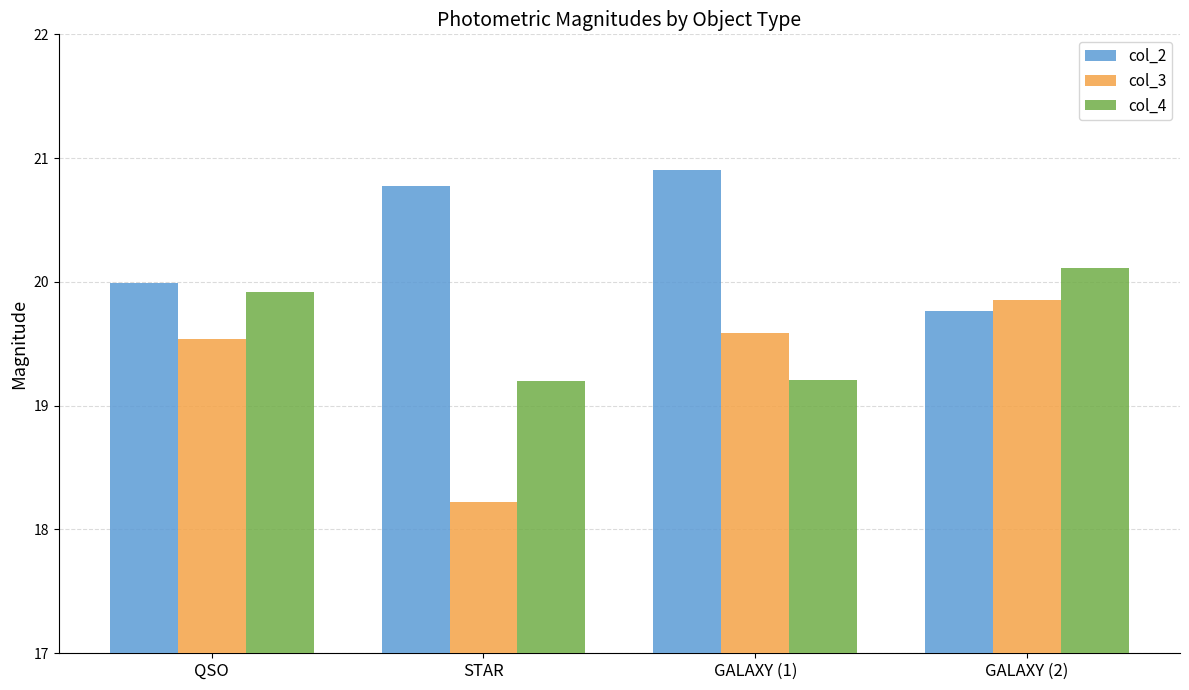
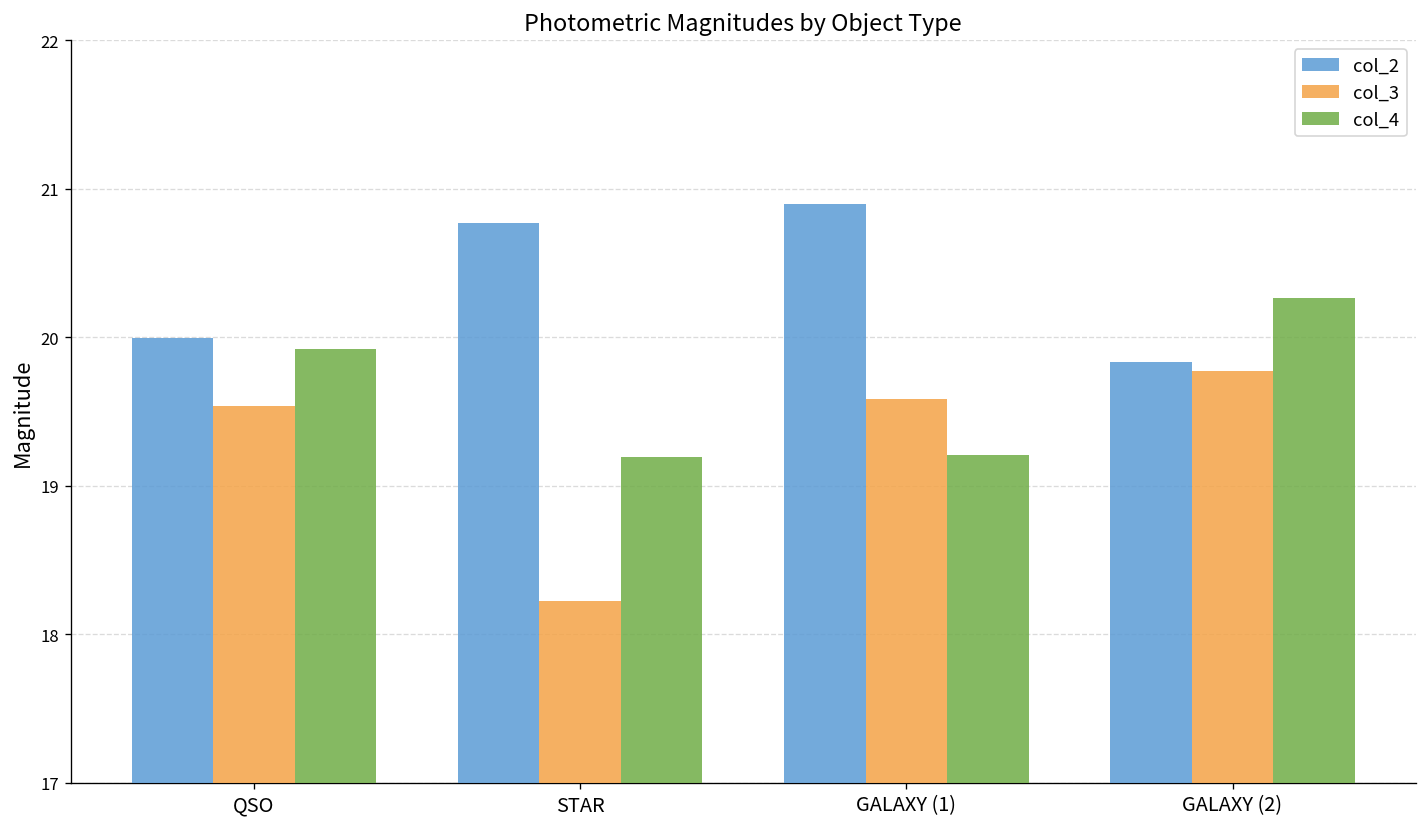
  {
    "col_2": {
      "QSO": 19.99,
      "STAR": 20.77,
      "GALAXY (1)": 20.90,
-     "GALAXY (2)": 19.77
+     "GALAXY (2)": 19.84
    },
    "col_3": {
      "QSO": 19.54,
      "STAR": 18.22,
      "GALAXY (1)": 19.59,
-     "GALAXY (2)": 19.85
+     "GALAXY (2)": 19.77
    },
    "col_4": {
      "QSO": 19.92,
      "STAR": 19.20,
      "GALAXY (1)": 19.21,
-     "GALAXY (2)": 20.11
+     "GALAXY (2)": 20.26
    }
  }
